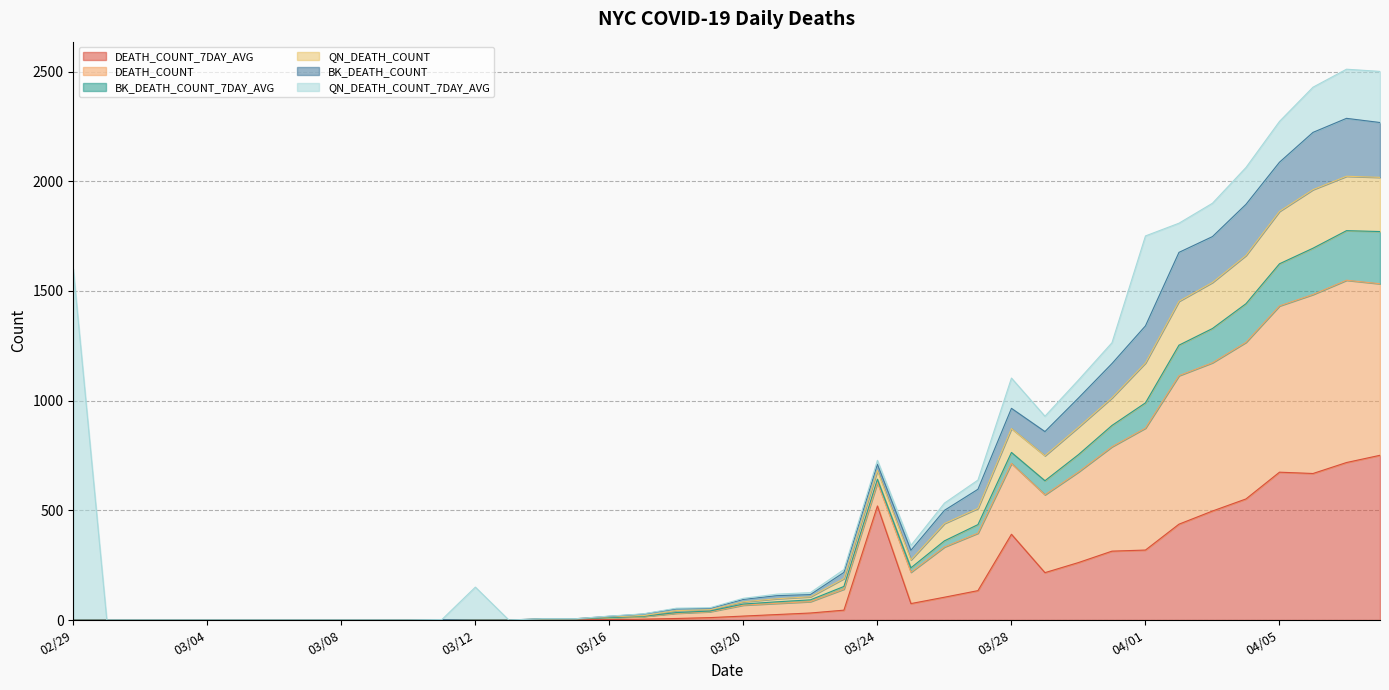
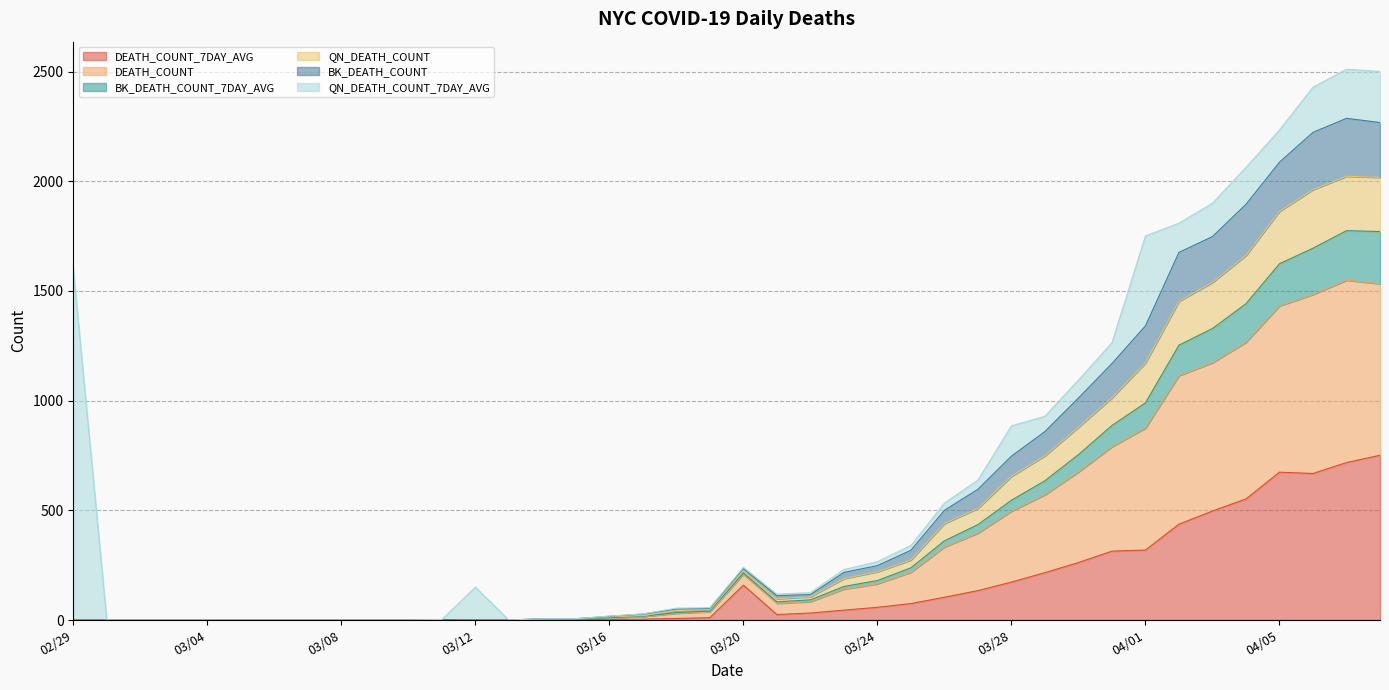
  {
    "DEATH_COUNT_7DAY_AVG": {
-     "03/20": 20,
-     "03/24": 520,
-     "03/28": 390,
+     "03/20": 160,
+     "03/24": 60,
+     "03/28": 170,
      "04/01": 320,
      "04/05": 670
    },
    "QN_DEATH_COUNT_7DAY_AVG": {
      "02/29": 1600,
      "03/12": 150,
      "03/24": 20,
      "03/28": 140,
      "04/01": 410,
-     "04/05": 190
+     "04/05": 150
    }
  }
